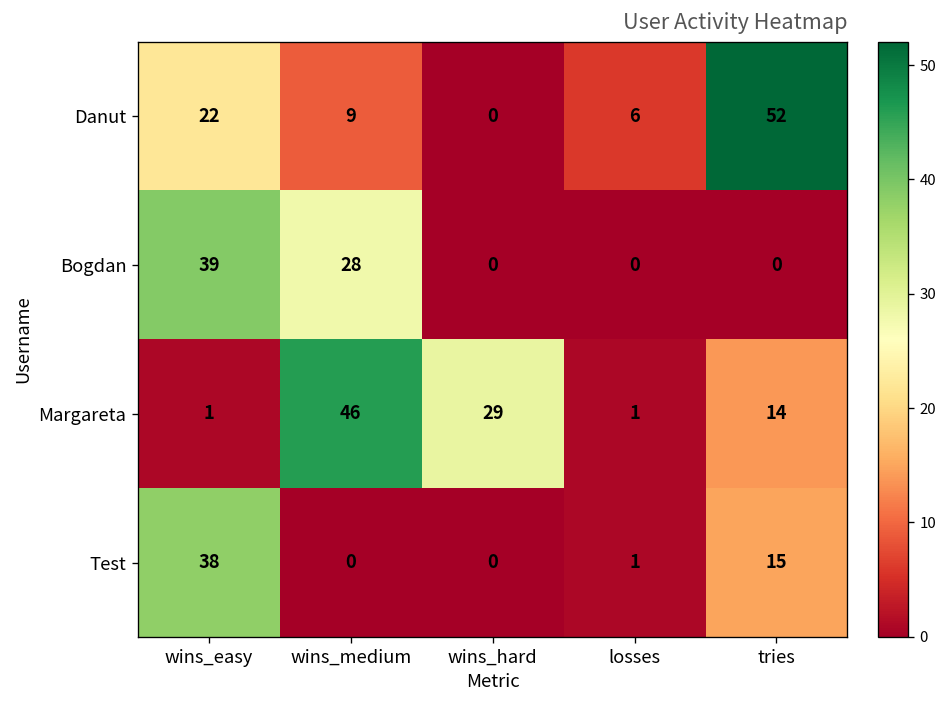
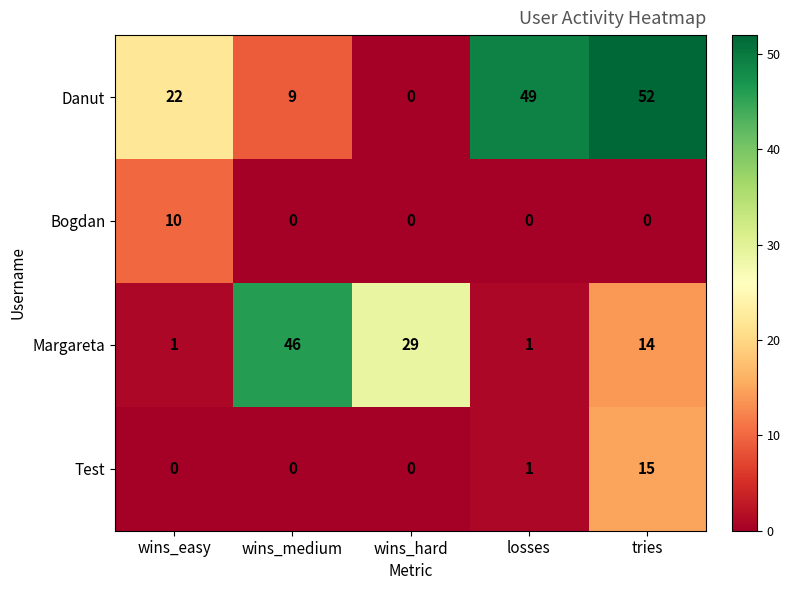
  {
    "Danut": {
      "wins_easy": 22,
      "wins_medium": 9,
      "wins_hard": 0,
-     "losses": 6,
+     "losses": 49,
      "tries": 52
    },
    "Bogdan": {
-     "wins_easy": 39,
-     "wins_medium": 28,
+     "wins_easy": 10,
+     "wins_medium": 0,
      "wins_hard": 0,
      "losses": 0,
      "tries": 0
    },
    "Margareta": {
      "wins_easy": 1,
      "wins_medium": 46,
      "wins_hard": 29,
      "losses": 1,
      "tries": 14
    },
    "Test": {
-     "wins_easy": 38,
+     "wins_easy": 0,
      "wins_medium": 0,
      "wins_hard": 0,
      "losses": 1,
      "tries": 15
    }
  }
